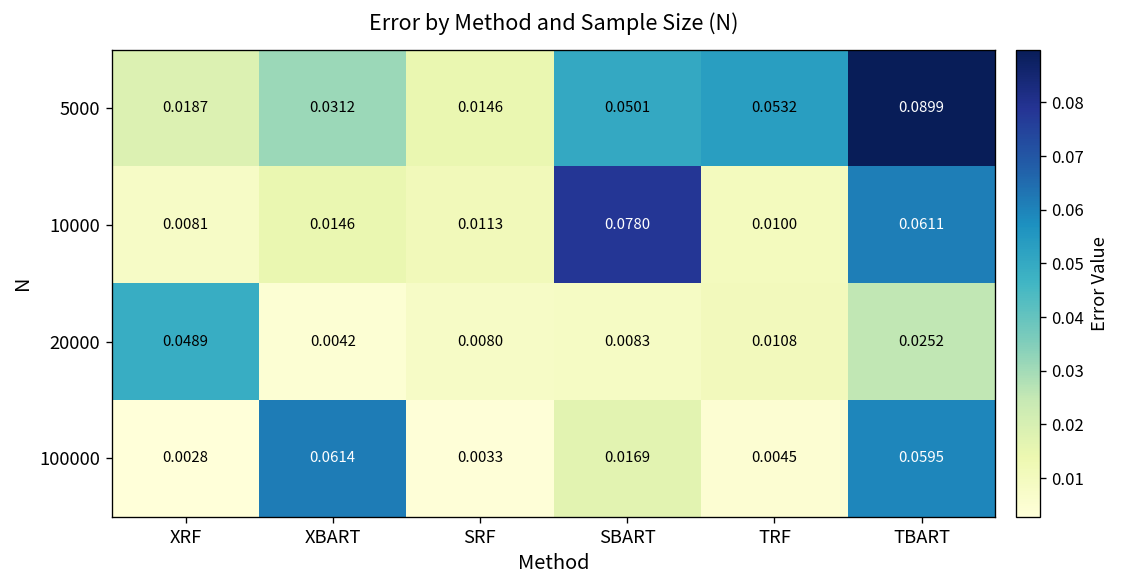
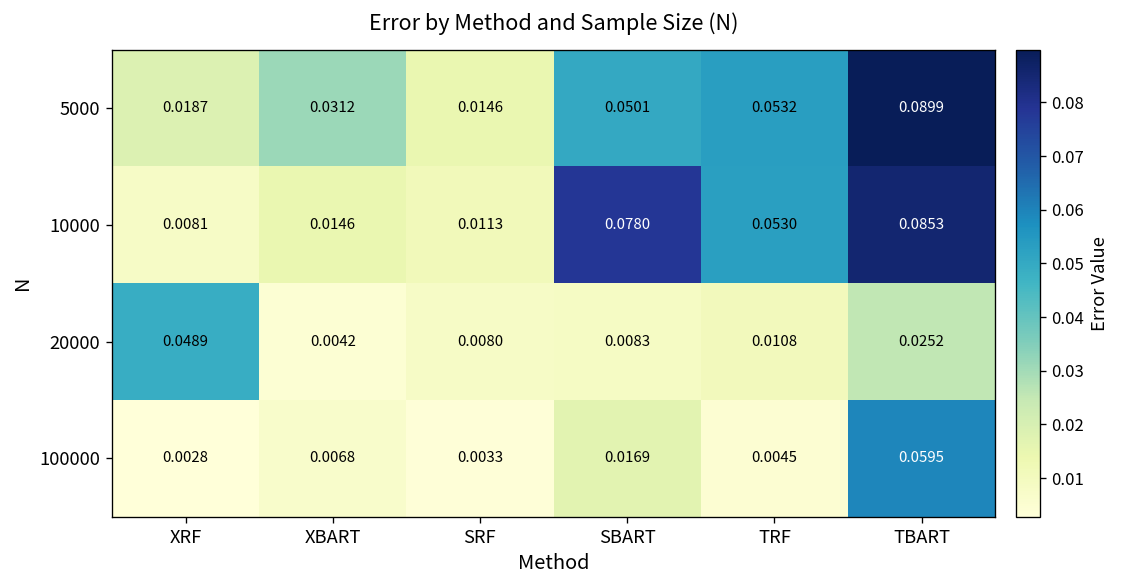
  {
    "5000": {
      "XRF": 0.0187,
      "XBART": 0.0312,
      "SRF": 0.0146,
      "SBART": 0.0501,
      "TRF": 0.0532,
      "TBART": 0.0899
    },
    "10000": {
      "XRF": 0.0081,
      "XBART": 0.0146,
      "SRF": 0.0113,
      "SBART": 0.0780,
-     "TRF": 0.0100,
-     "TBART": 0.0611
+     "TRF": 0.0530,
+     "TBART": 0.0853
    },
    "20000": {
      "XRF": 0.0489,
      "XBART": 0.0042,
      "SRF": 0.0080,
      "SBART": 0.0083,
      "TRF": 0.0108,
      "TBART": 0.0252
    },
    "100000": {
      "XRF": 0.0028,
-     "XBART": 0.0614,
+     "XBART": 0.0068,
      "SRF": 0.0033,
      "SBART": 0.0169,
      "TRF": 0.0045,
      "TBART": 0.0595
    }
  }
